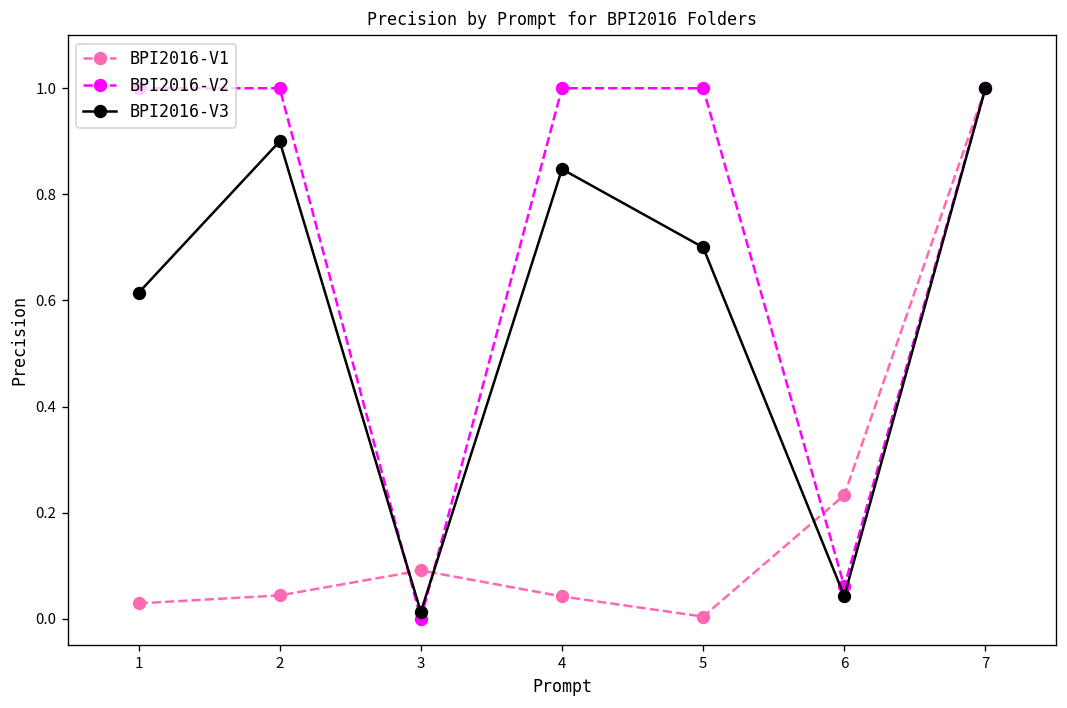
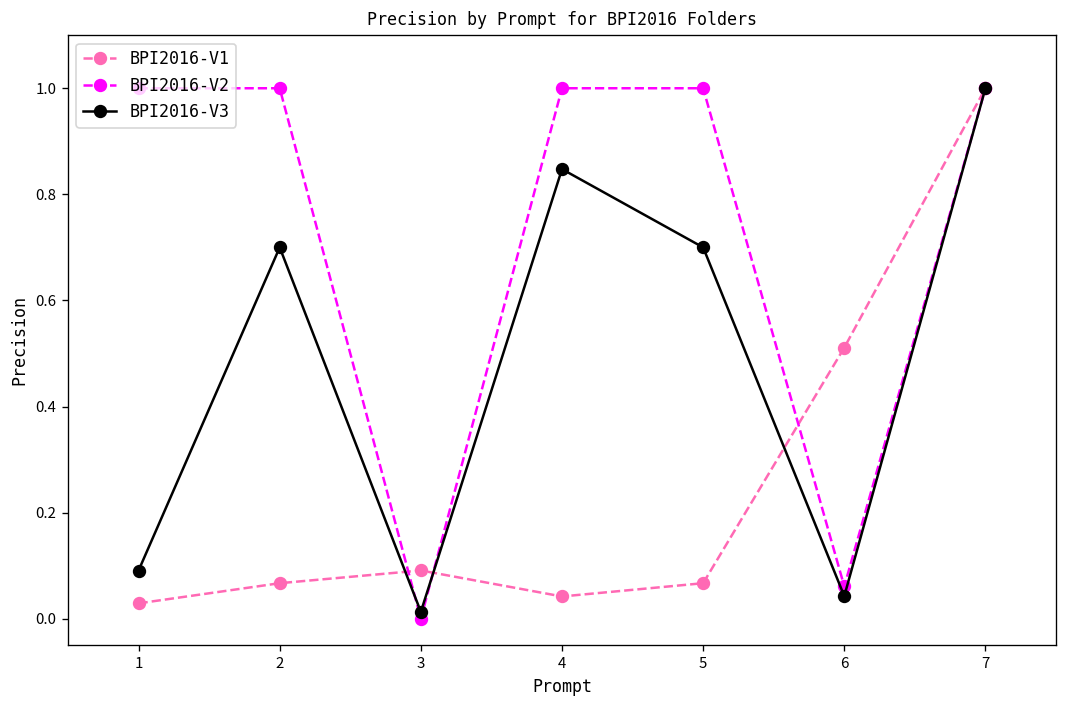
  {
    "BPI2016-V1": {
      "1": 0.03,
-     "2": 0.04,
+     "2": 0.07,
      "3": 0.09,
      "4": 0.04,
-     "5": 0.00,
-     "6": 0.23
+     "5": 0.07,
+     "6": 0.51
    },
    "BPI2016-V2": {
      "2": 1.00,
      "3": 0.00,
      "4": 1.00,
      "5": 1.00,
      "6": 0.06
    },
    "BPI2016-V3": {
-     "1": 0.61,
-     "2": 0.9,
+     "1": 0.09,
+     "2": 0.7,
      "3": 0.01,
      "4": 0.85,
      "5": 0.70,
      "6": 0.04
    }
  }
